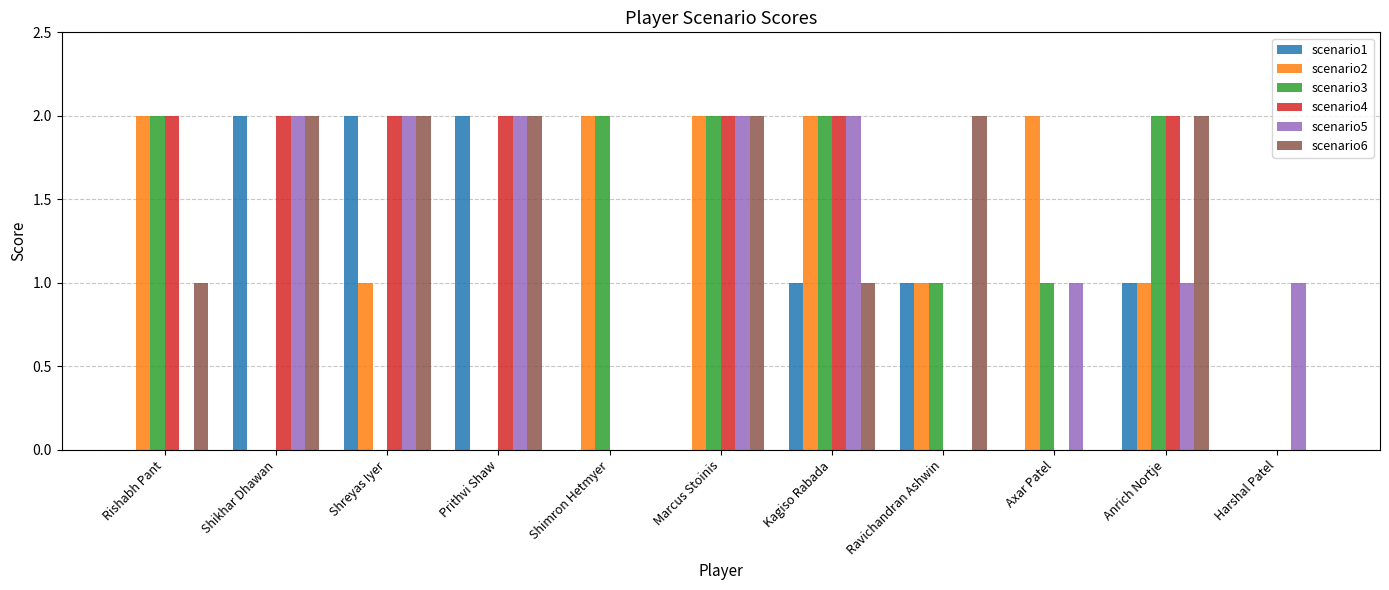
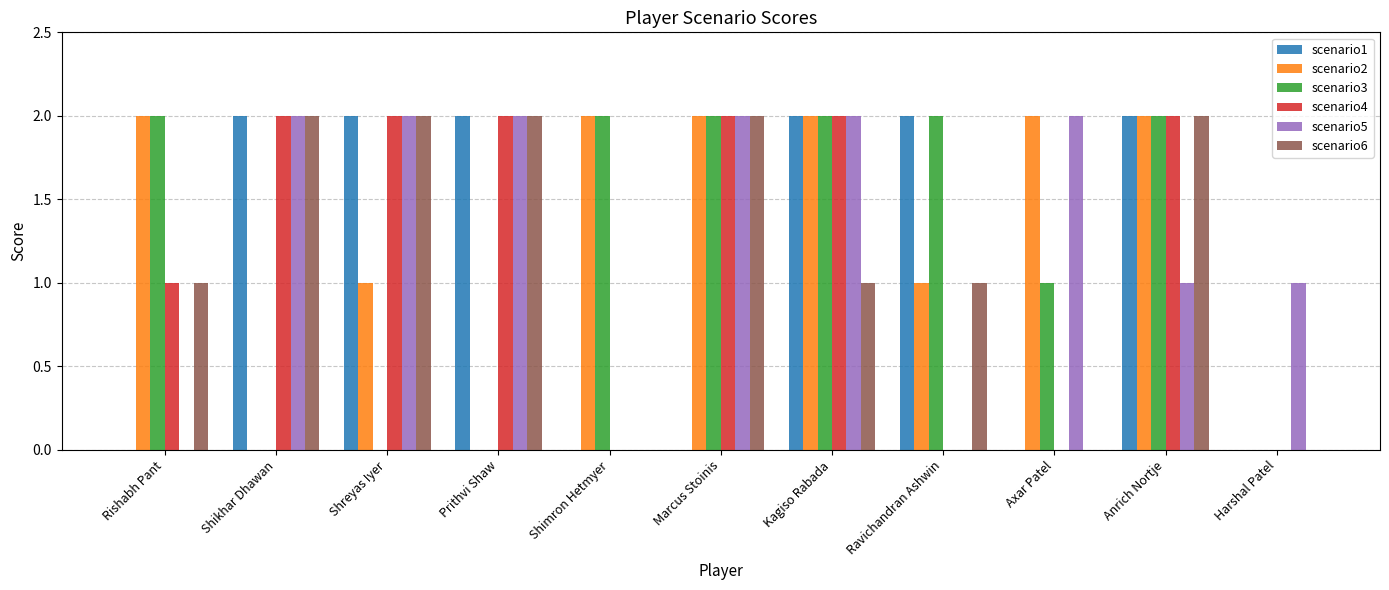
  {
    "scenario1": {
      "Rishabh Pant": 0,
      "Shikhar Dhawan": 2,
      "Shreyas Iyer": 2,
      "Prithvi Shaw": 2,
      "Shimron Hetmyer": 0,
      "Marcus Stoinis": 0,
-     "Kagiso Rabada": 1,
-     "Ravichandran Ashwin": 1,
+     "Kagiso Rabada": 2,
+     "Ravichandran Ashwin": 2,
      "Axar Patel": 0,
-     "Anrich Nortje": 1,
+     "Anrich Nortje": 2,
      "Harshal Patel": 0
    },
    "scenario2": {
      "Rishabh Pant": 2,
      "Shikhar Dhawan": 0,
      "Shreyas Iyer": 1,
      "Prithvi Shaw": 0,
      "Shimron Hetmyer": 2,
      "Marcus Stoinis": 2,
      "Kagiso Rabada": 2,
      "Ravichandran Ashwin": 1,
      "Axar Patel": 2,
-     "Anrich Nortje": 1,
+     "Anrich Nortje": 2,
      "Harshal Patel": 0
    },
    "scenario3": {
      "Rishabh Pant": 2,
      "Shikhar Dhawan": 0,
      "Shreyas Iyer": 0,
      "Prithvi Shaw": 0,
      "Shimron Hetmyer": 2,
      "Marcus Stoinis": 2,
      "Kagiso Rabada": 2,
-     "Ravichandran Ashwin": 1,
+     "Ravichandran Ashwin": 2,
      "Axar Patel": 1,
      "Anrich Nortje": 2,
      "Harshal Patel": 0
    },
    "scenario4": {
-     "Rishabh Pant": 2,
+     "Rishabh Pant": 1,
      "Shikhar Dhawan": 2,
      "Shreyas Iyer": 2,
      "Prithvi Shaw": 2,
      "Shimron Hetmyer": 0,
      "Marcus Stoinis": 2,
      "Kagiso Rabada": 2,
      "Ravichandran Ashwin": 0,
      "Axar Patel": 0,
      "Anrich Nortje": 2,
      "Harshal Patel": 0
    },
    "scenario5": {
      "Rishabh Pant": 0,
      "Shikhar Dhawan": 2,
      "Shreyas Iyer": 2,
      "Prithvi Shaw": 2,
      "Shimron Hetmyer": 0,
      "Marcus Stoinis": 2,
      "Kagiso Rabada": 2,
      "Ravichandran Ashwin": 0,
-     "Axar Patel": 1,
+     "Axar Patel": 2,
      "Anrich Nortje": 1,
      "Harshal Patel": 1
    },
    "scenario6": {
      "Rishabh Pant": 1,
      "Shikhar Dhawan": 2,
      "Shreyas Iyer": 2,
      "Prithvi Shaw": 2,
      "Shimron Hetmyer": 0,
      "Marcus Stoinis": 2,
      "Kagiso Rabada": 1,
-     "Ravichandran Ashwin": 2,
+     "Ravichandran Ashwin": 1,
      "Axar Patel": 0,
      "Anrich Nortje": 2,
      "Harshal Patel": 0
    }
  }
